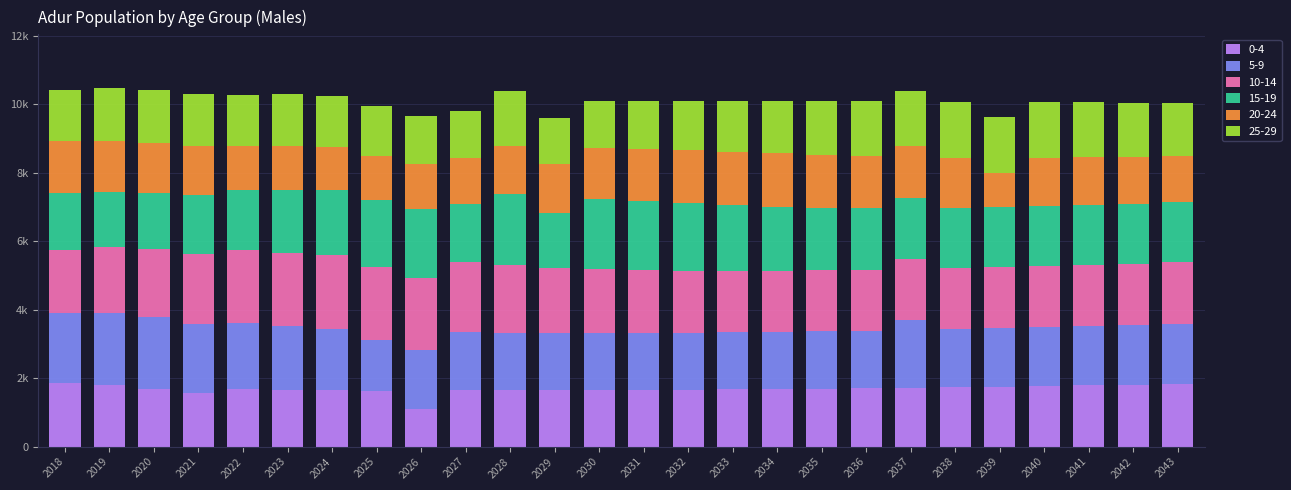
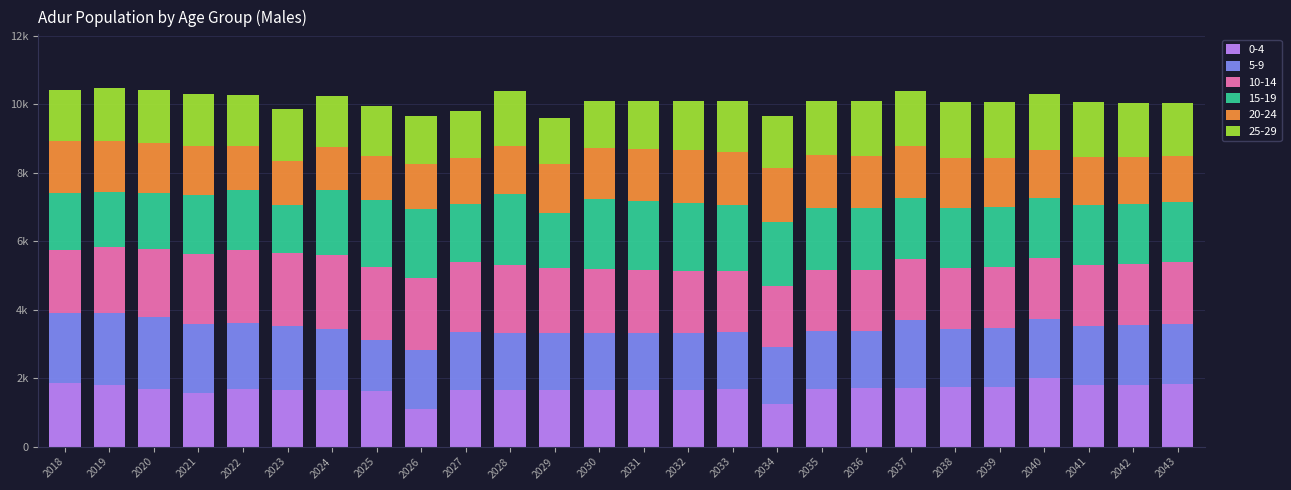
  {
    "0-4": {
      "2018": 1900,
      "2019": 1800,
      "2020": 1700,
      "2021": 1600,
      "2022": 1700,
      "2023": 1700,
      "2024": 1600,
      "2025": 1600,
      "2026": 1100,
      "2027": 1600,
      "2028": 1600,
      "2029": 1600,
      "2030": 1700,
      "2031": 1700,
      "2032": 1700,
      "2033": 1700,
-     "2034": 1700,
+     "2034": 1200,
      "2035": 1700,
      "2036": 1700,
      "2037": 1700,
      "2038": 1700,
      "2039": 1800,
-     "2040": 1800,
+     "2040": 2000,
      "2041": 1800,
      "2042": 1800,
      "2043": 1800
    },
    "5-9": {
      "2018": 2000,
      "2019": 2100,
      "2020": 2100,
      "2021": 2000,
      "2022": 1900,
      "2023": 1900,
      "2024": 1800,
      "2025": 1500,
      "2026": 1700,
      "2027": 1700,
      "2028": 1700,
      "2029": 1700,
      "2030": 1700,
      "2031": 1700,
      "2032": 1700,
      "2033": 1700,
      "2034": 1700,
      "2035": 1700,
      "2036": 1700,
      "2037": 2000,
      "2038": 1700,
      "2039": 1700,
      "2040": 1700,
      "2041": 1700,
      "2042": 1700,
      "2043": 1800
    },
    "10-14": {
      "2018": 1800,
      "2019": 1900,
      "2020": 2000,
      "2021": 2000,
      "2022": 2100,
      "2023": 2100,
      "2024": 2200,
      "2025": 2100,
      "2026": 2100,
      "2027": 2000,
      "2028": 2000,
      "2029": 1900,
      "2030": 1900,
      "2031": 1800,
      "2032": 1800,
      "2033": 1800,
      "2034": 1800,
      "2035": 1800,
      "2036": 1800,
      "2037": 1800,
      "2038": 1800,
      "2039": 1800,
      "2040": 1800,
      "2041": 1800,
      "2042": 1800,
      "2043": 1800
    },
    "15-19": {
      "2018": 1600,
      "2019": 1600,
      "2020": 1600,
      "2021": 1700,
      "2022": 1700,
-     "2023": 1800,
+     "2023": 1400,
      "2024": 1900,
      "2025": 2000,
      "2026": 2000,
      "2027": 1700,
      "2028": 2100,
      "2029": 1600,
      "2030": 2000,
      "2031": 2000,
      "2032": 2000,
      "2033": 1900,
      "2034": 1900,
      "2035": 1800,
      "2036": 1800,
      "2037": 1800,
      "2038": 1800,
      "2039": 1700,
      "2040": 1700,
      "2041": 1700,
      "2042": 1700,
      "2043": 1700
    },
    "20-24": {
      "2018": 1500,
      "2019": 1500,
      "2020": 1500,
      "2021": 1400,
      "2022": 1300,
      "2023": 1300,
      "2024": 1300,
      "2025": 1300,
      "2026": 1300,
      "2027": 1300,
      "2028": 1400,
      "2029": 1400,
      "2030": 1500,
      "2031": 1500,
      "2032": 1600,
      "2033": 1600,
      "2034": 1600,
      "2035": 1600,
      "2036": 1500,
      "2037": 1500,
      "2038": 1500,
-     "2039": 1000,
+     "2039": 1400,
      "2040": 1400,
      "2041": 1400,
      "2042": 1400,
      "2043": 1400
    },
    "25-29": {
      "2018": 1500,
      "2019": 1600,
      "2020": 1500,
      "2021": 1500,
      "2022": 1500,
      "2023": 1500,
      "2024": 1500,
      "2025": 1500,
      "2026": 1400,
      "2027": 1400,
      "2028": 1600,
      "2029": 1400,
      "2030": 1400,
      "2031": 1400,
      "2032": 1400,
      "2033": 1500,
      "2034": 1500,
      "2035": 1600,
      "2036": 1600,
      "2037": 1600,
      "2038": 1600,
      "2039": 1600,
      "2040": 1600,
      "2041": 1600,
      "2042": 1600,
      "2043": 1600
    }
  }
